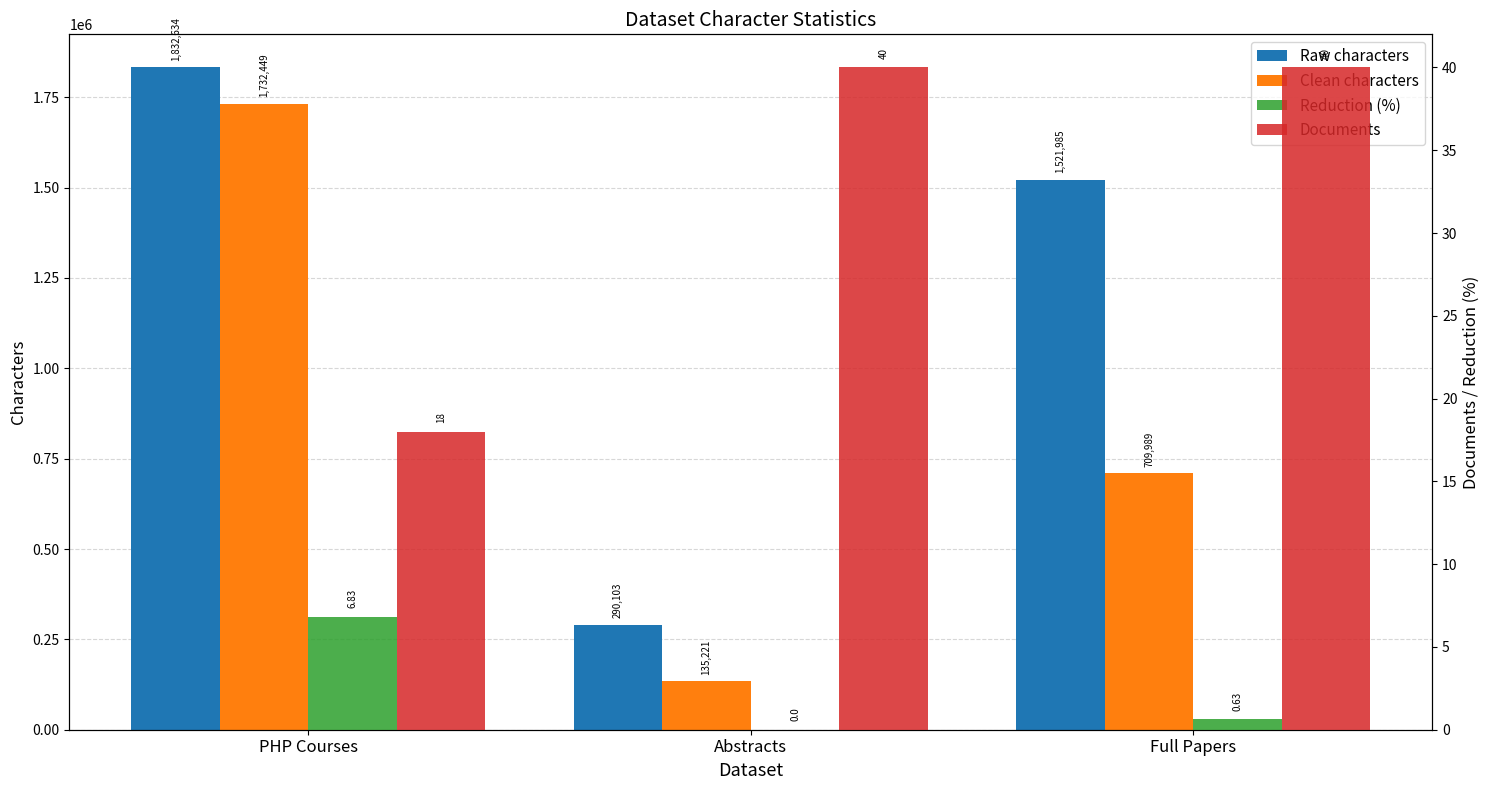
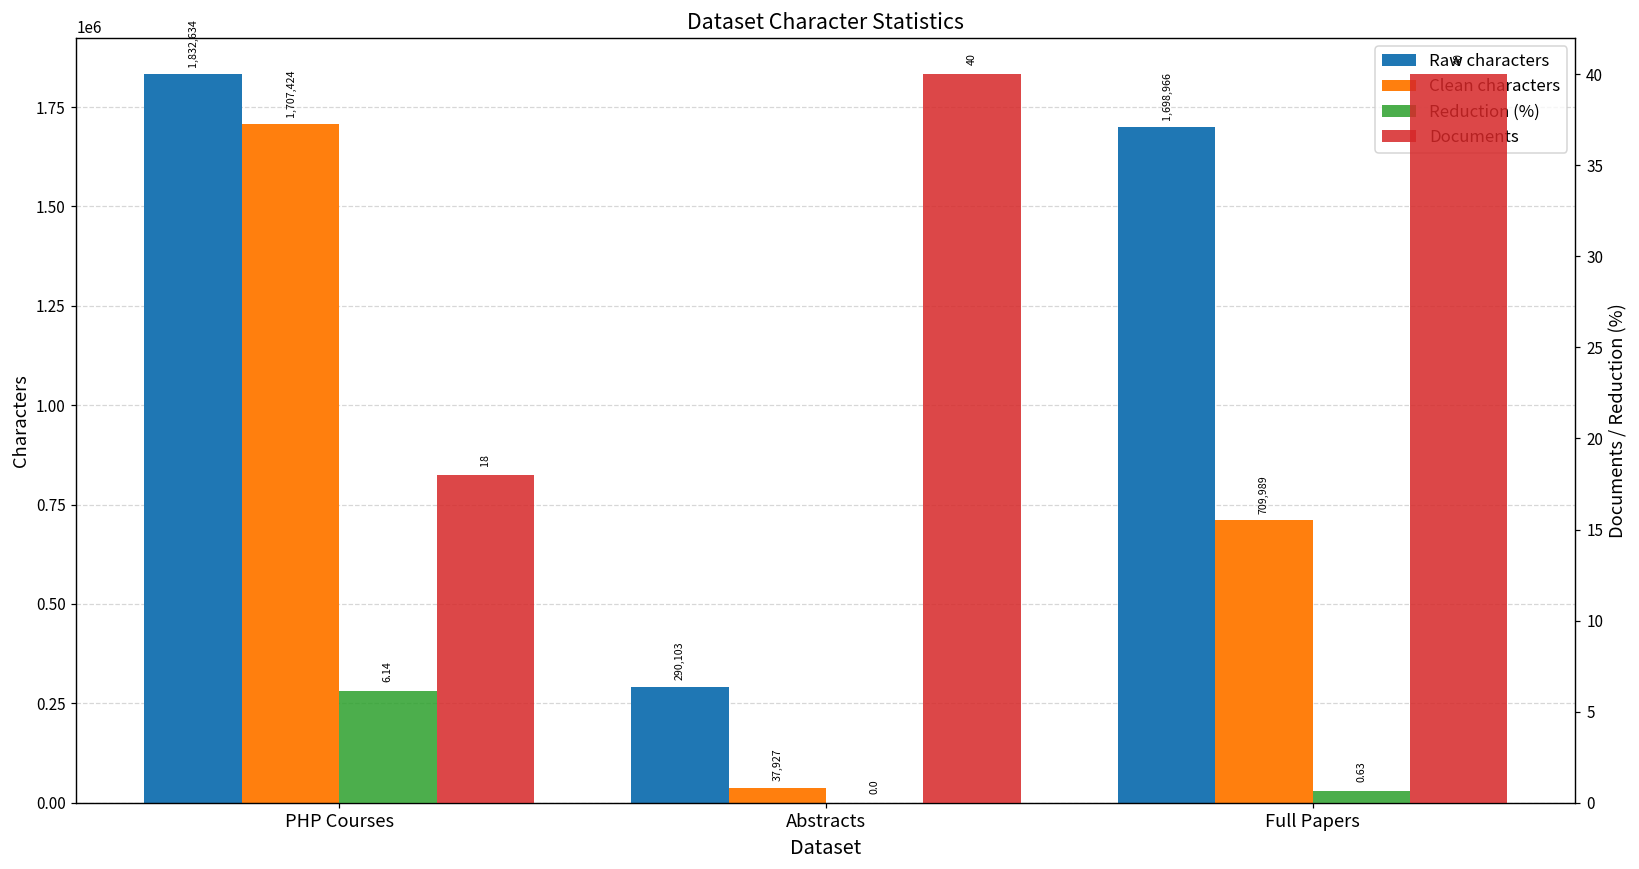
  {
    "Raw characters": {
      "PHP Courses": "1,832,634",
      "Abstracts": "290,103",
-     "Full Papers": "1,521,985"
+     "Full Papers": "1,698,966"
    },
    "Clean characters": {
-     "PHP Courses": "1,732,449",
-     "Abstracts": "135,221",
+     "PHP Courses": "1,707,424",
+     "Abstracts": "37,927",
      "Full Papers": "709,989"
    },
    "Reduction (%)": {
-     "PHP Courses": "6.83",
+     "PHP Courses": "6.14",
      "Abstracts": "0.0",
      "Full Papers": "0.63"
    },
    "Documents": {
      "PHP Courses": "18",
      "Abstracts": "40"
    }
  }
